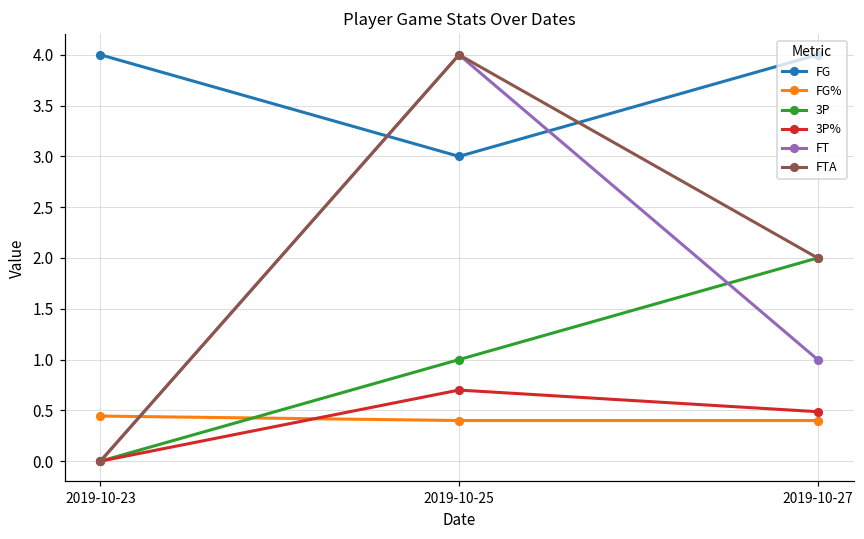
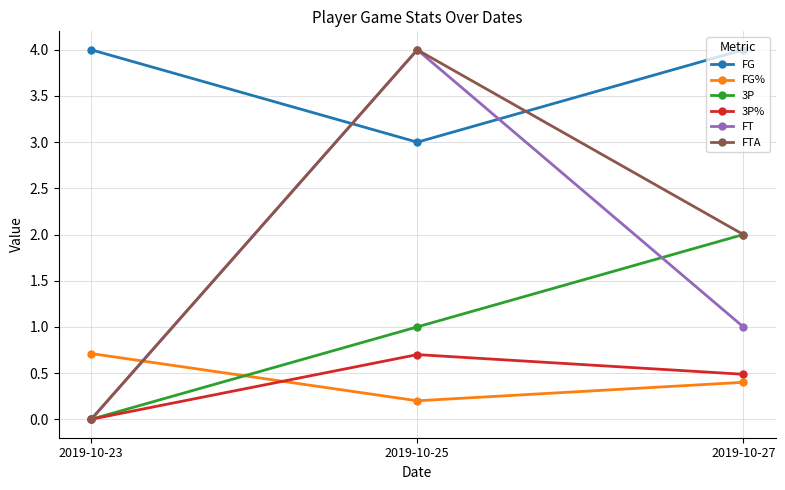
  {
    "FG": {
      "2019-10-23": 4.0,
      "2019-10-25": 3.0
    },
    "FG%": {
-     "2019-10-23": 0.4,
-     "2019-10-25": 0.4,
+     "2019-10-23": 0.7,
+     "2019-10-25": 0.2,
      "2019-10-27": 0.4
    },
    "3P": {
      "2019-10-25": 1.0
    },
    "3P%": {
      "2019-10-25": 0.7,
      "2019-10-27": 0.5
    },
    "FT": {
      "2019-10-27": 1.0
    }
  }
